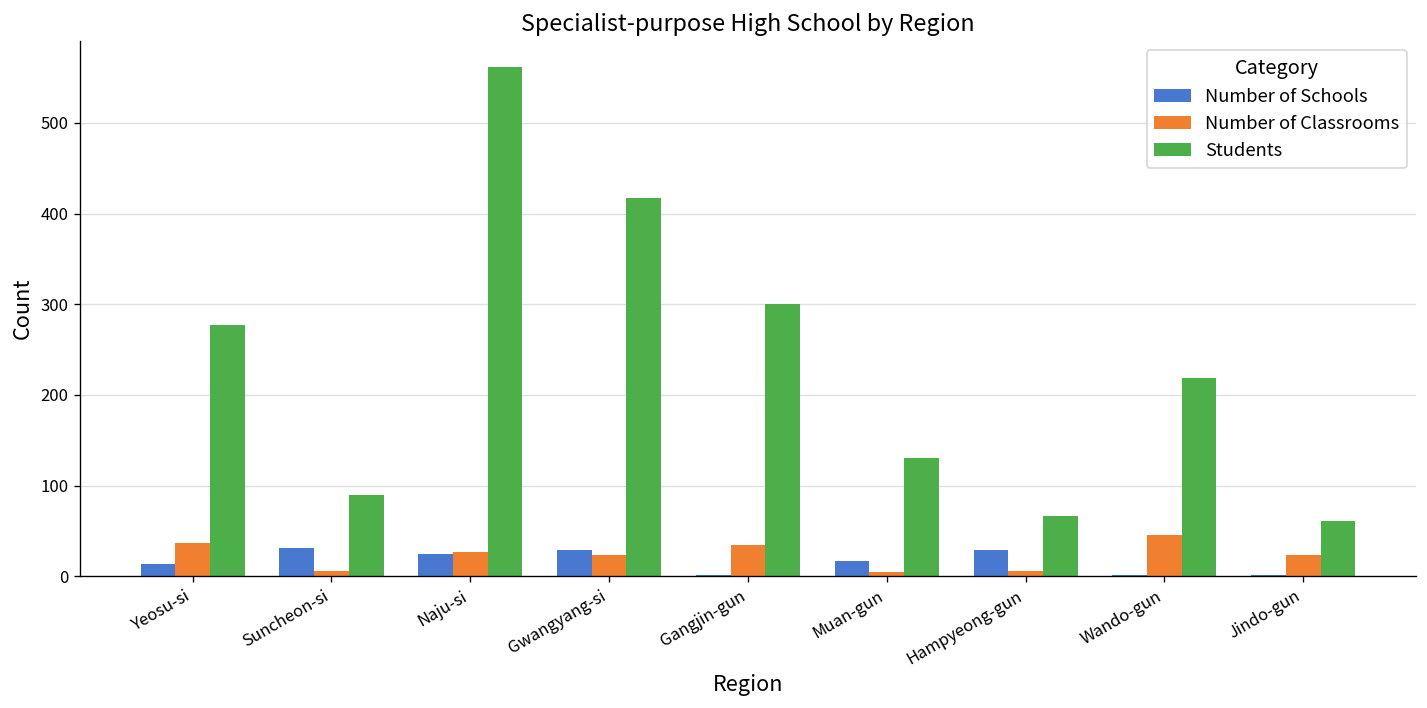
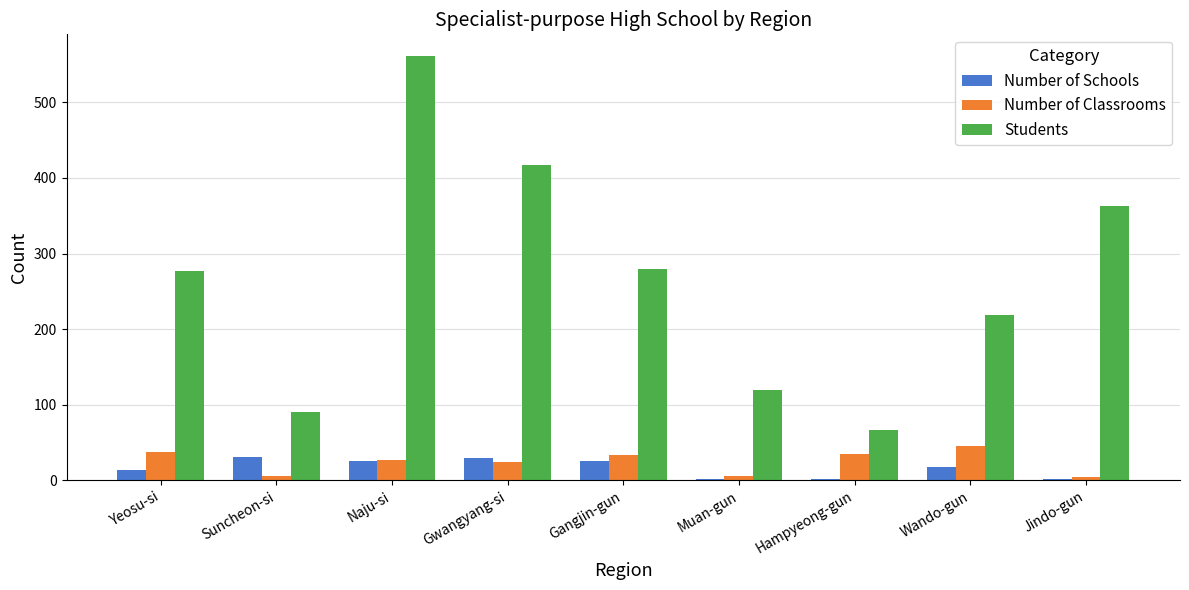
  {
    "Number of Schools": {
      "Yeosu-si": 10,
      "Suncheon-si": 30,
      "Naju-si": 30,
      "Gwangyang-si": 30,
-     "Gangjin-gun": 0,
-     "Muan-gun": 20,
-     "Hampyeong-gun": 30,
-     "Wando-gun": 0
+     "Gangjin-gun": 30,
+     "Muan-gun": 0,
+     "Hampyeong-gun": 0,
+     "Wando-gun": 20
    },
    "Number of Classrooms": {
      "Yeosu-si": 40,
      "Suncheon-si": 10,
      "Naju-si": 30,
      "Gwangyang-si": 20,
      "Gangjin-gun": 30,
      "Muan-gun": 10,
-     "Hampyeong-gun": 10,
+     "Hampyeong-gun": 40,
      "Wando-gun": 50,
-     "Jindo-gun": 20
+     "Jindo-gun": 0
    },
    "Students": {
      "Yeosu-si": 280,
      "Suncheon-si": 90,
      "Naju-si": 560,
      "Gwangyang-si": 420,
-     "Gangjin-gun": 300,
-     "Muan-gun": 130,
+     "Gangjin-gun": 280,
+     "Muan-gun": 120,
      "Hampyeong-gun": 70,
      "Wando-gun": 220,
-     "Jindo-gun": 60
+     "Jindo-gun": 360
    }
  }
